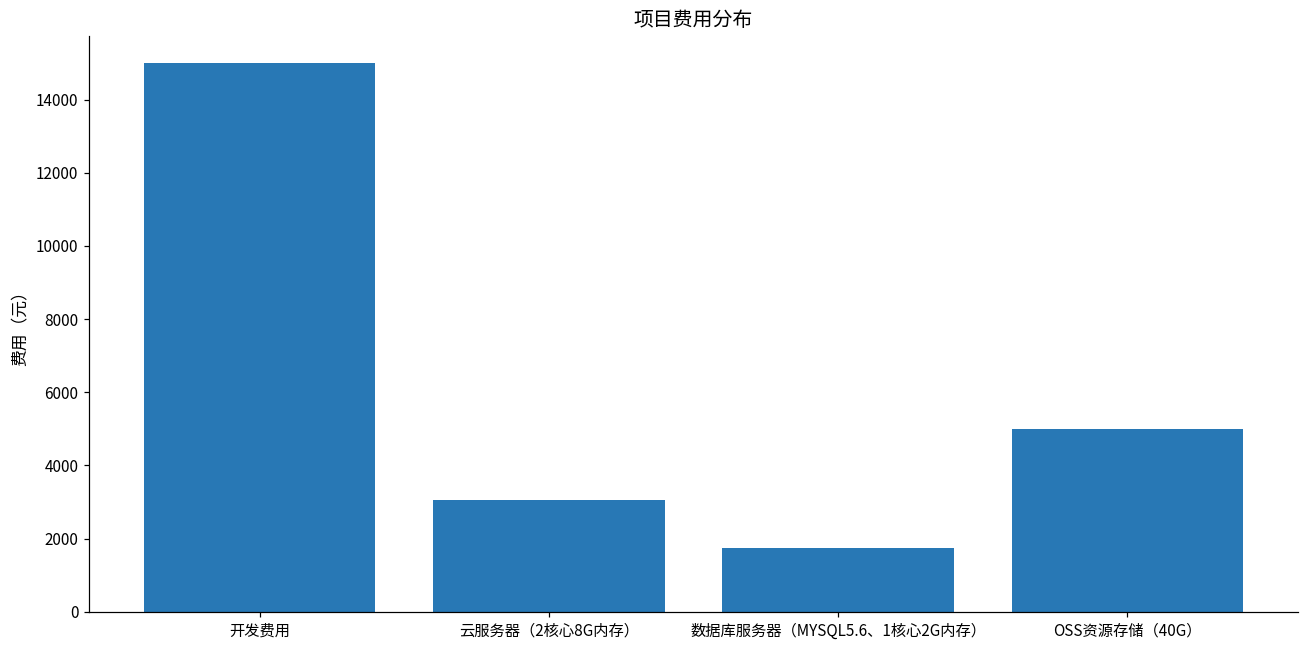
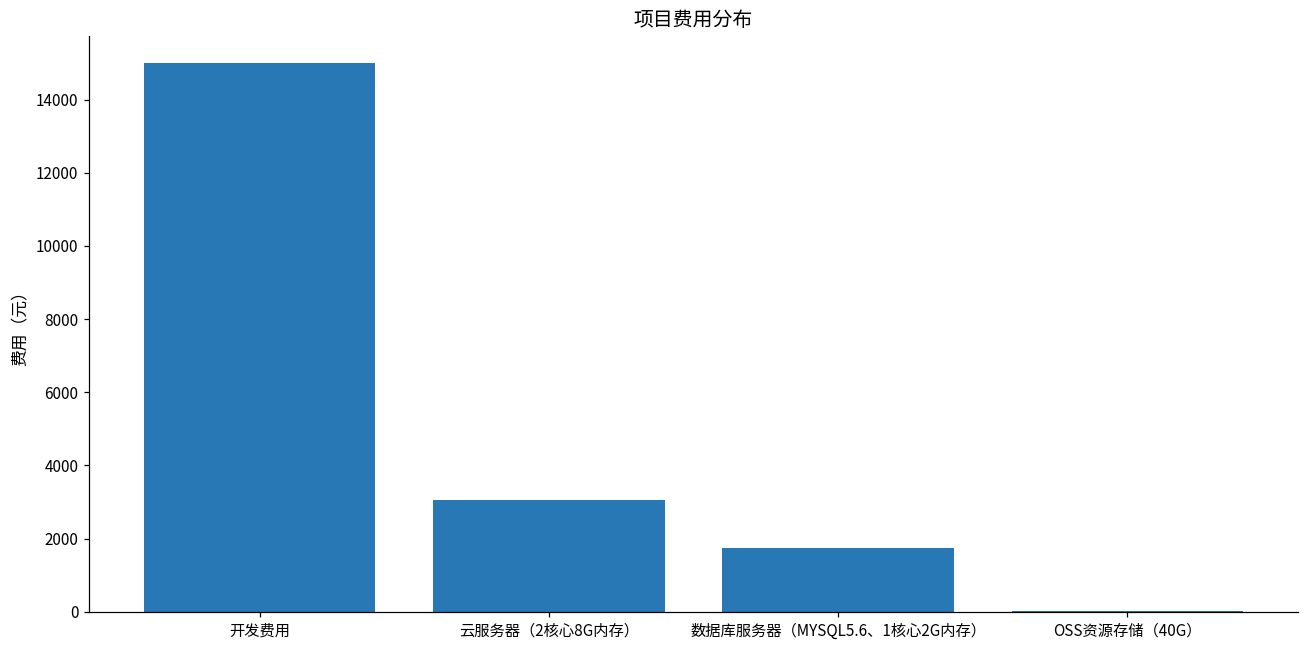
  {
    "开发费用": 15000,
    "云服务器（2核心8G内存）": 3100,
    "数据库服务器（MYSQL5.6、1核心2G内存）": 1700,
-   "OSS资源存储（40G）": 5000
+   "OSS资源存储（40G）": 0
  }
